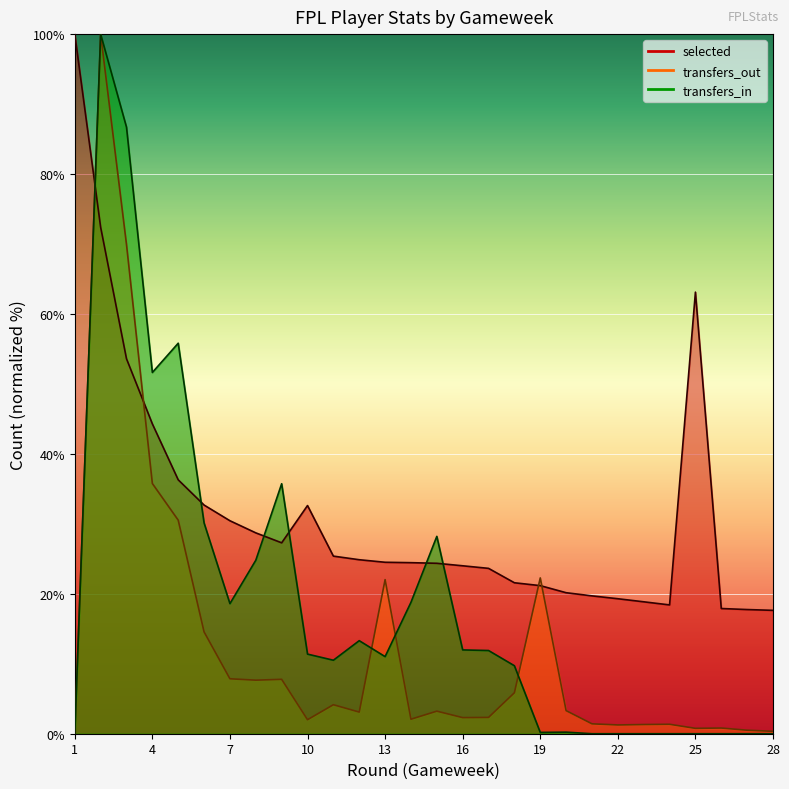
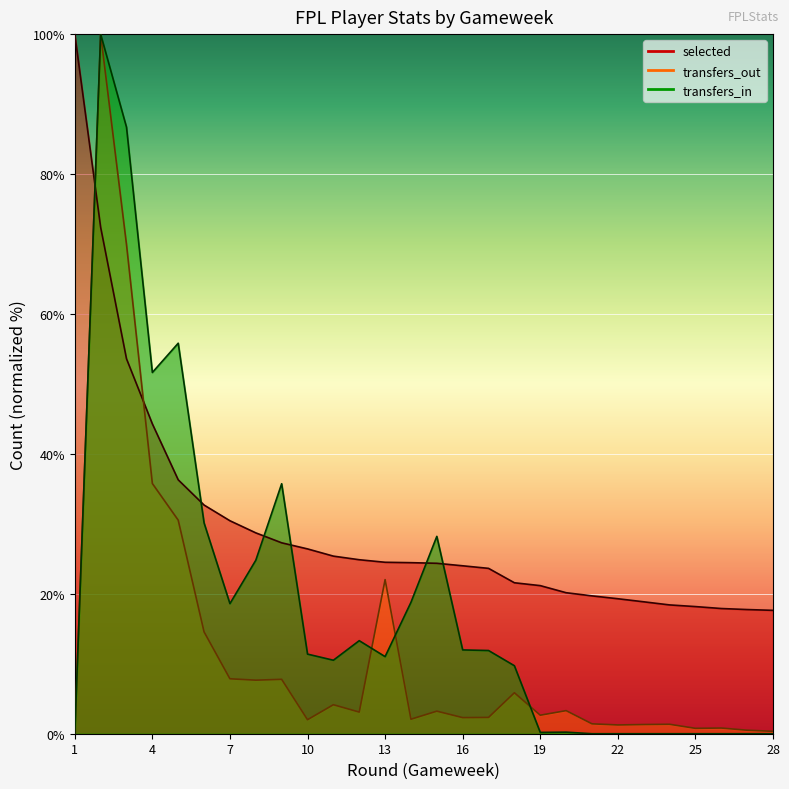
  {
    "selected": {
      "1": "100%",
      "4": "44%",
      "7": "30%",
-     "10": "33%",
+     "10": "26%",
      "13": "25%",
      "16": "24%",
      "19": "21%",
      "22": "19%",
-     "25": "63%",
+     "25": "18%",
      "28": "18%"
    },
    "transfers_out": {
      "4": "36%",
      "7": "8%",
      "10": "2%",
      "13": "22%",
      "16": "2%",
-     "19": "22%",
+     "19": "3%",
      "22": "1%",
      "25": "1%"
    },
    "transfers_in": {
      "4": "52%",
      "7": "19%",
      "10": "11%",
      "13": "11%",
      "16": "12%",
      "19": "0%",
      "22": "0%",
      "25": "0%"
    }
  }
